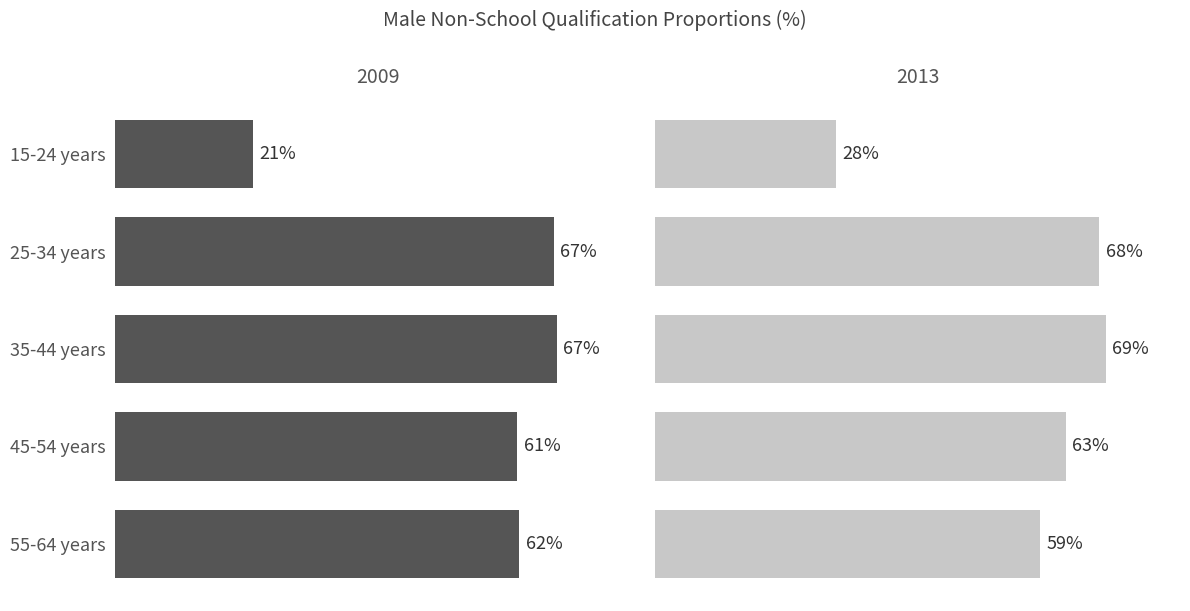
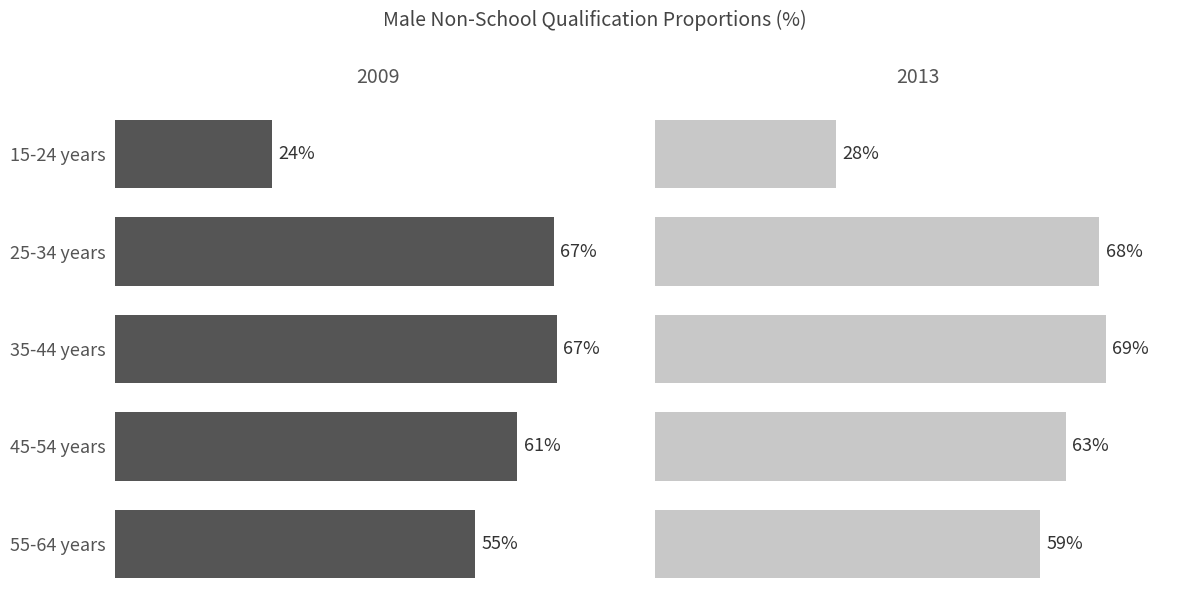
  {
    "2009": {
-     "15-24 years": "21%",
+     "15-24 years": "24%",
      "25-34 years": "67%",
      "35-44 years": "67%",
      "45-54 years": "61%",
-     "55-64 years": "62%"
+     "55-64 years": "55%"
    }
  }
